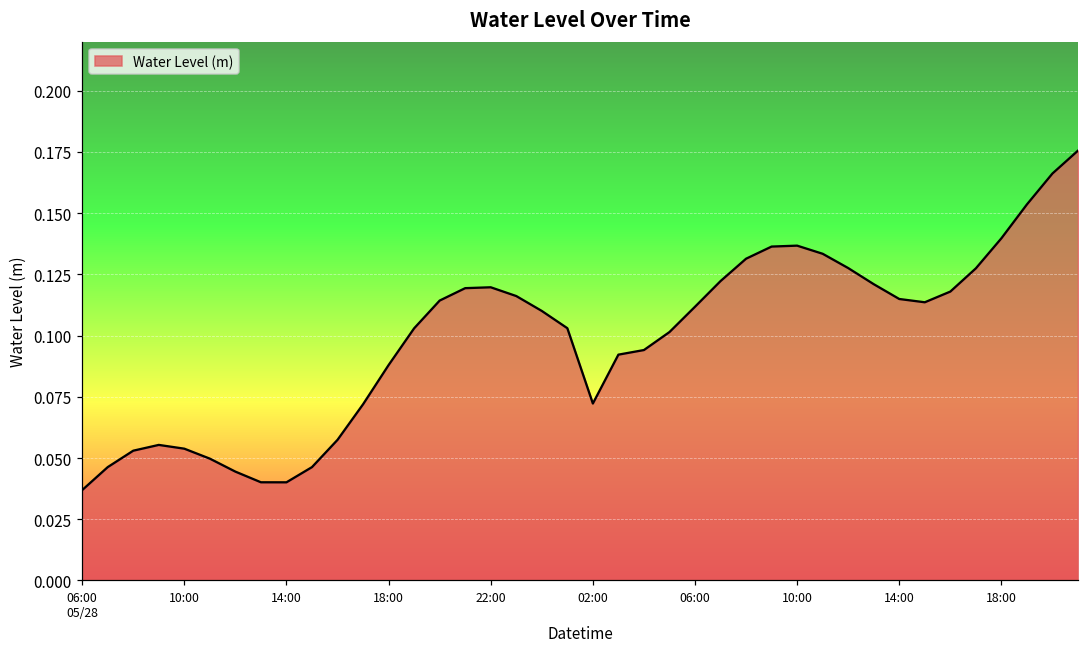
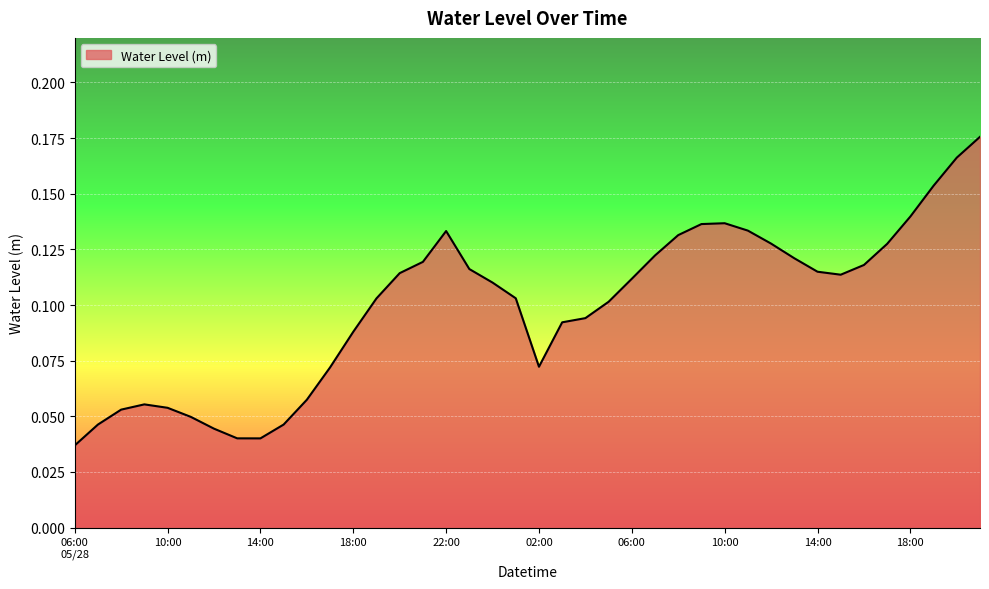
  {
    "06:00 05/28": 0.037,
-   "22:00": 0.120,
+   "22:00": 0.133,
    "02:00": 0.072,
    "06:00": 0.112
  }
